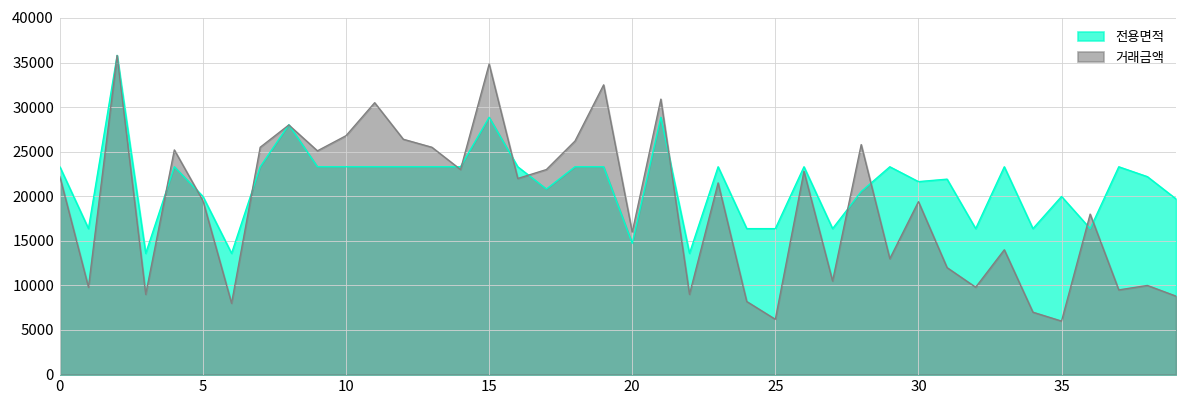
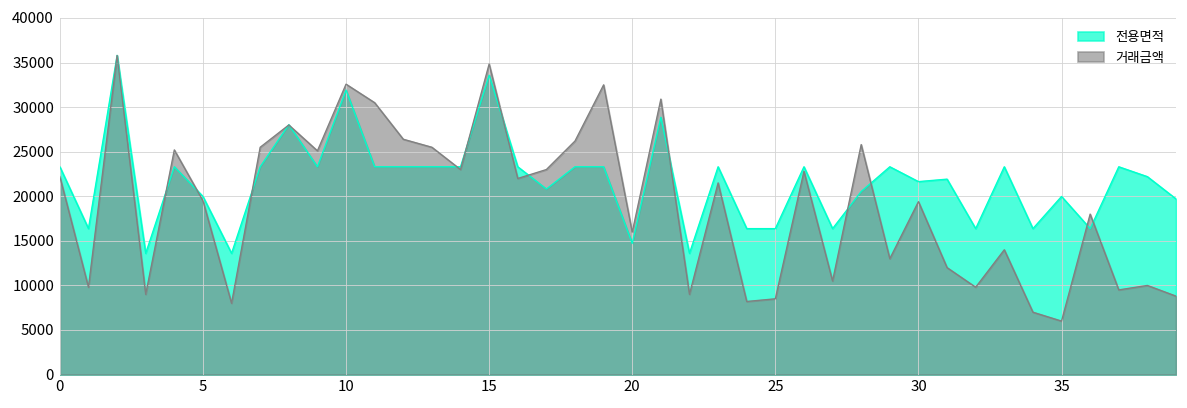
  {
    "전용면적": {
      "0": 23000,
      "5": 20000,
-     "10": 23000,
-     "15": 29000,
+     "10": 32000,
+     "15": 34000,
      "20": 15000,
      "25": 16000,
      "30": 22000,
      "35": 20000
    },
    "거래금액": {
      "0": 22000,
      "5": 20000,
-     "10": 27000,
+     "10": 33000,
      "15": 35000,
      "20": 16000,
-     "25": 6000,
+     "25": 9000,
      "30": 19000,
      "35": 6000
    }
  }
